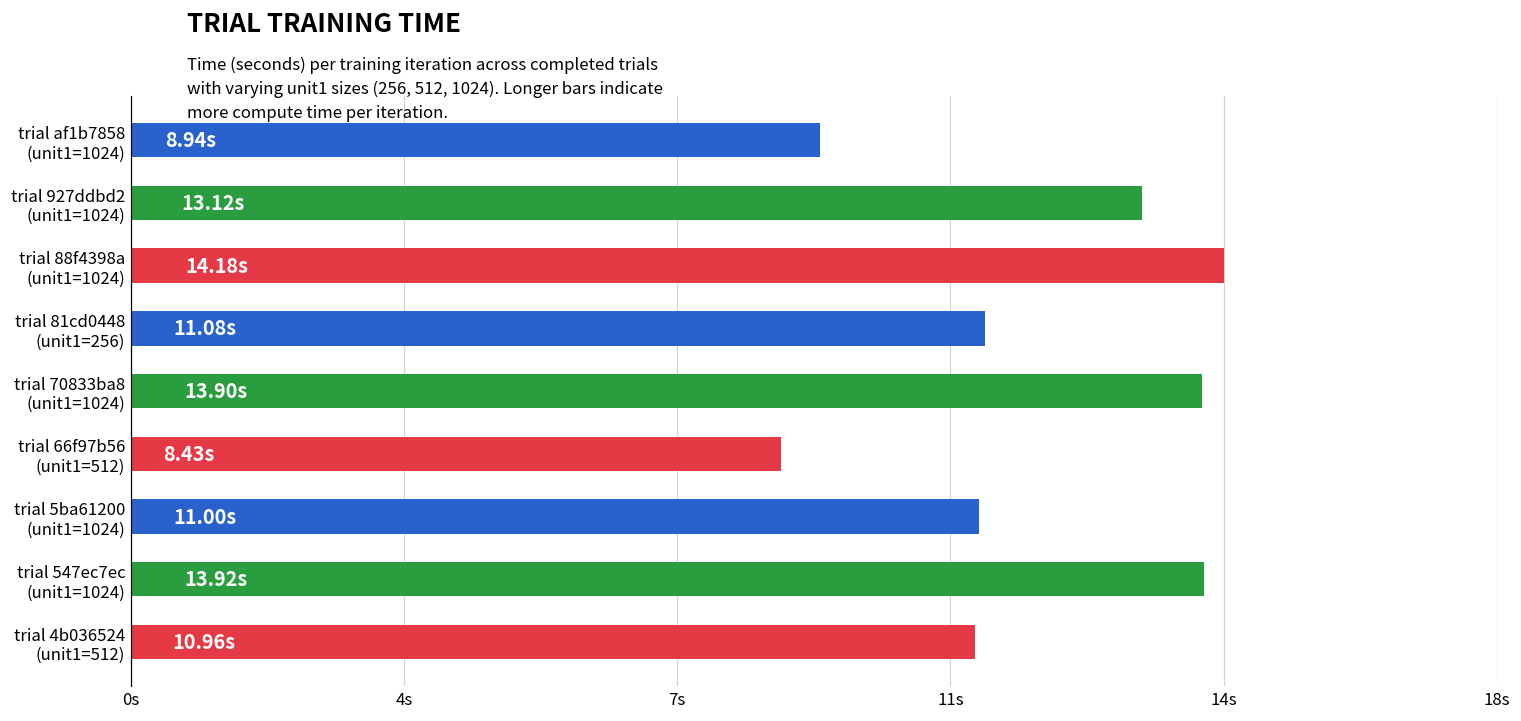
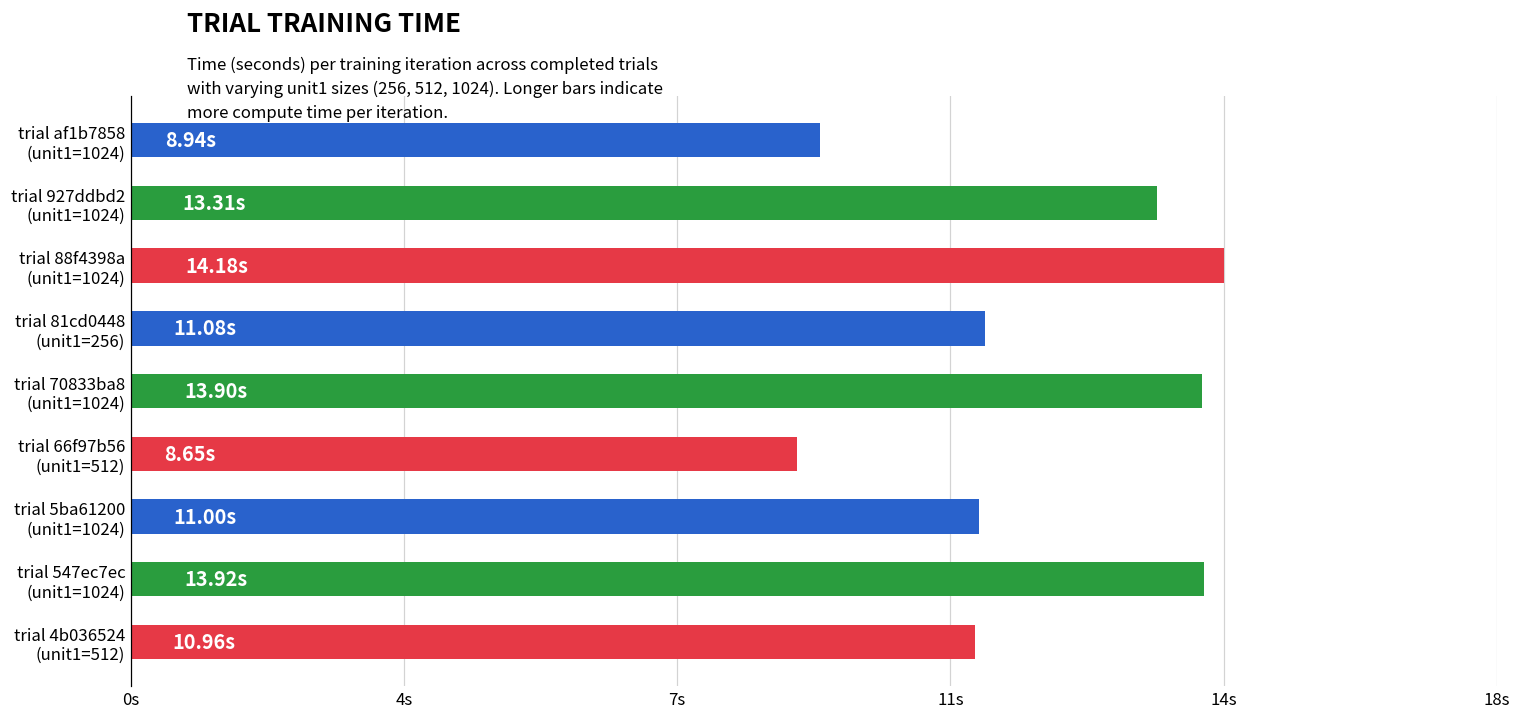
  {
    "trial af1b7858 (unit1=1024)": "8.94s",
-   "trial 927ddbd2 (unit1=1024)": "13.12s",
+   "trial 927ddbd2 (unit1=1024)": "13.31s",
    "trial 88f4398a (unit1=1024)": "14.18s",
    "trial 81cd0448 (unit1=256)": "11.08s",
    "trial 70833ba8 (unit1=1024)": "13.90s",
-   "trial 66f97b56 (unit1=512)": "8.43s",
+   "trial 66f97b56 (unit1=512)": "8.65s",
    "trial 5ba61200 (unit1=1024)": "11.00s",
    "trial 547ec7ec (unit1=1024)": "13.92s",
    "trial 4b036524 (unit1=512)": "10.96s"
  }
